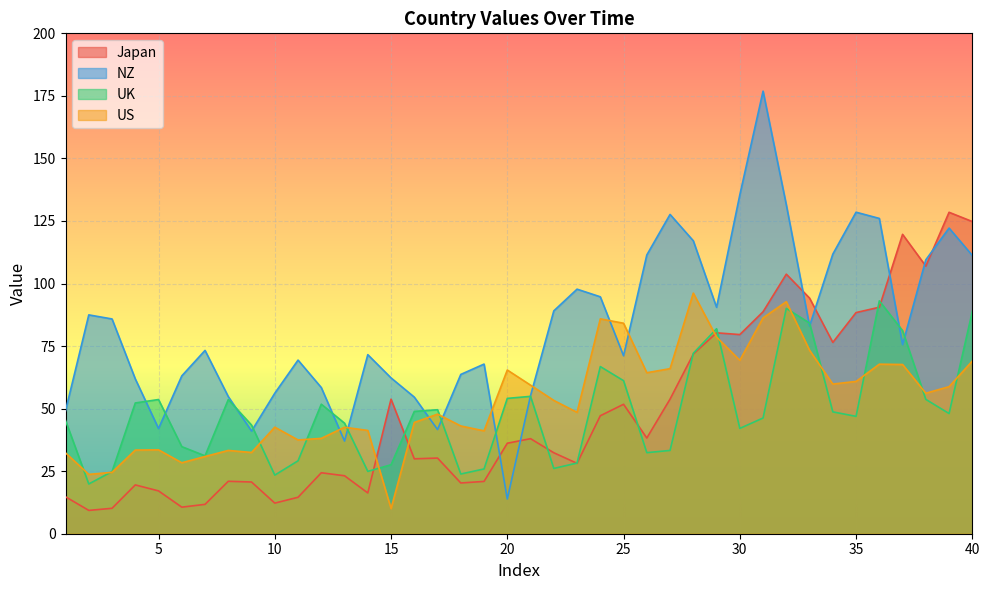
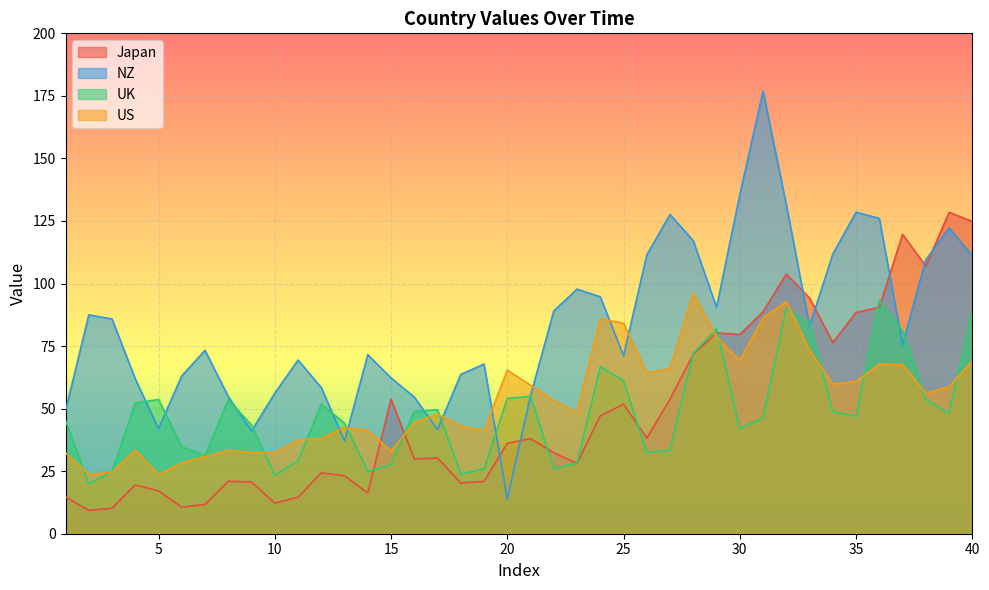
  {
    "Japan": {
      "5": 17,
      "10": 12,
      "15": 54,
      "20": 36,
      "25": 52,
      "30": 80,
      "35": 88,
      "40": 125
    },
    "NZ": {
      "5": 42,
      "10": 56,
      "15": 62,
      "20": 14,
      "25": 71,
      "30": 135,
      "35": 129,
      "40": 111
    },
    "UK": {
      "5": 54,
      "10": 23,
      "15": 28,
      "20": 54,
      "25": 61,
      "30": 42,
      "35": 47,
      "40": 89
    },
    "US": {
-     "5": 34,
-     "10": 43,
-     "15": 10,
+     "5": 24,
+     "10": 32,
+     "15": 33,
      "20": 65,
      "25": 84,
      "30": 69,
      "35": 61,
      "40": 69
    }
  }
